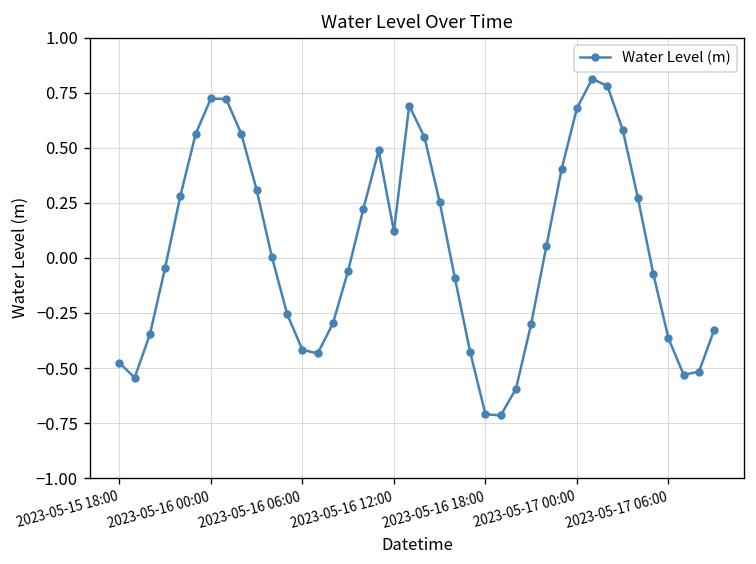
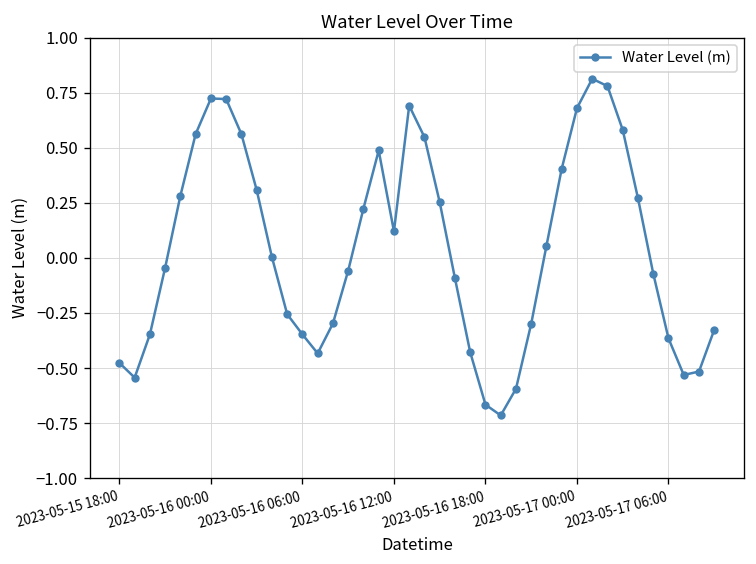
  {
    "2023-05-15 18:00": -0.48,
    "2023-05-16 00:00": 0.72,
-   "2023-05-16 06:00": -0.42,
+   "2023-05-16 06:00": -0.35,
    "2023-05-16 12:00": 0.12,
-   "2023-05-16 18:00": -0.71,
+   "2023-05-16 18:00": -0.67,
    "2023-05-17 00:00": 0.68,
    "2023-05-17 06:00": -0.37
  }
